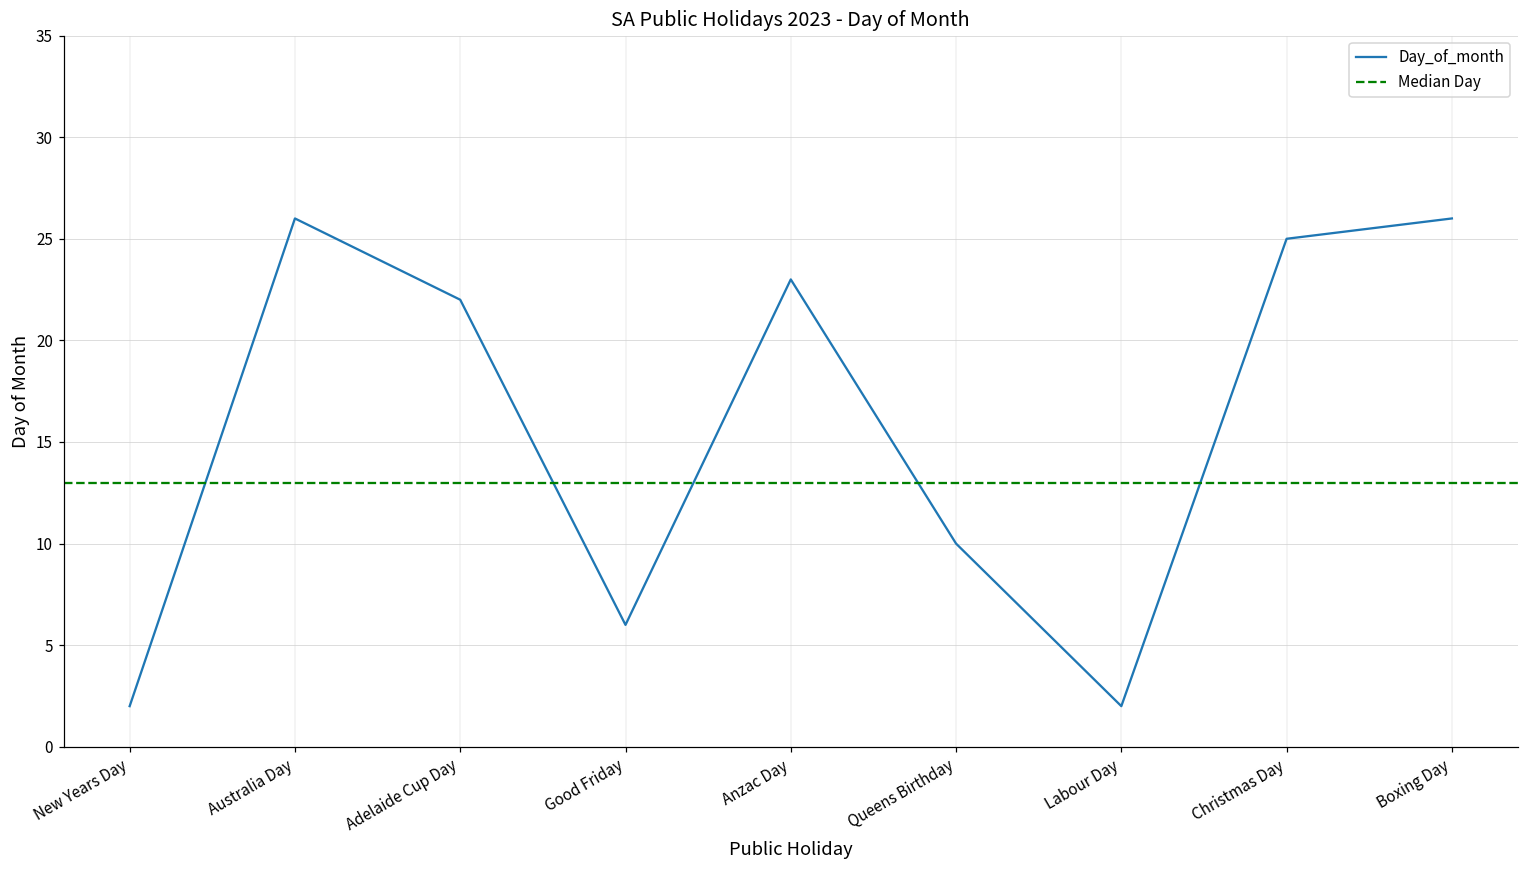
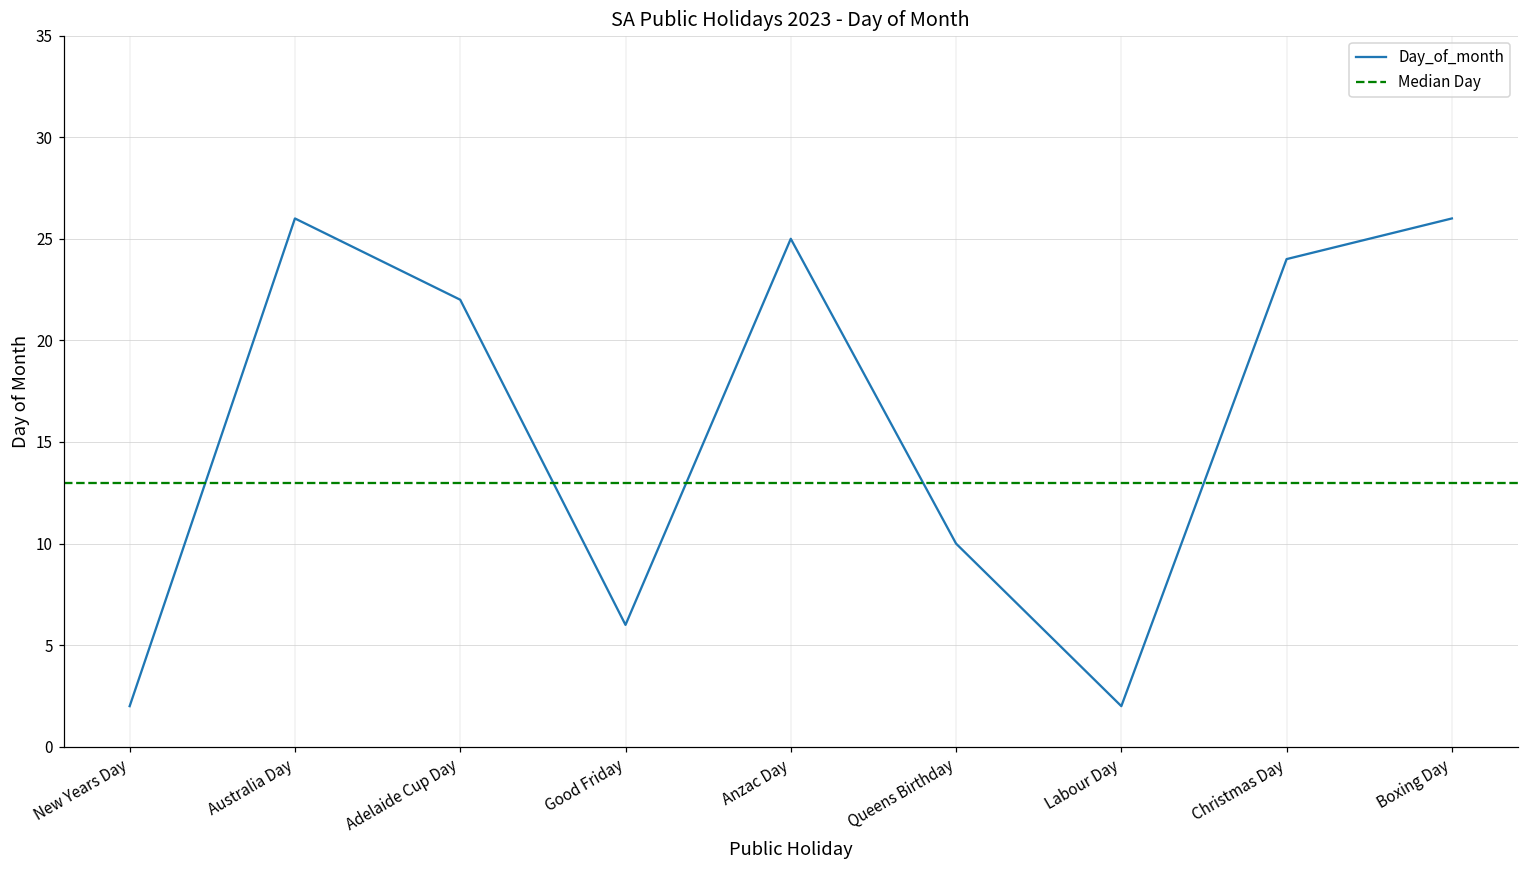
  {
    "New Years Day": 2,
    "Australia Day": 26,
    "Adelaide Cup Day": 22,
    "Good Friday": 6,
-   "Anzac Day": 23,
+   "Anzac Day": 25,
    "Queens Birthday": 10,
    "Labour Day": 2,
-   "Christmas Day": 25,
+   "Christmas Day": 24,
    "Boxing Day": 26
  }
